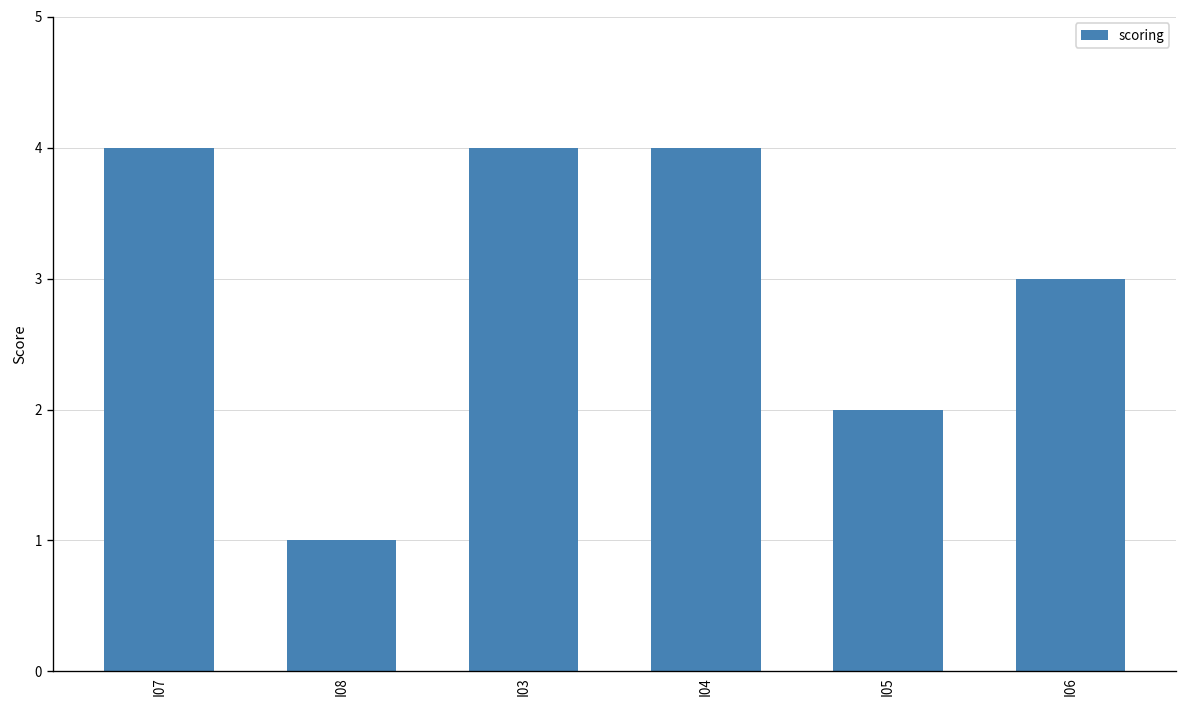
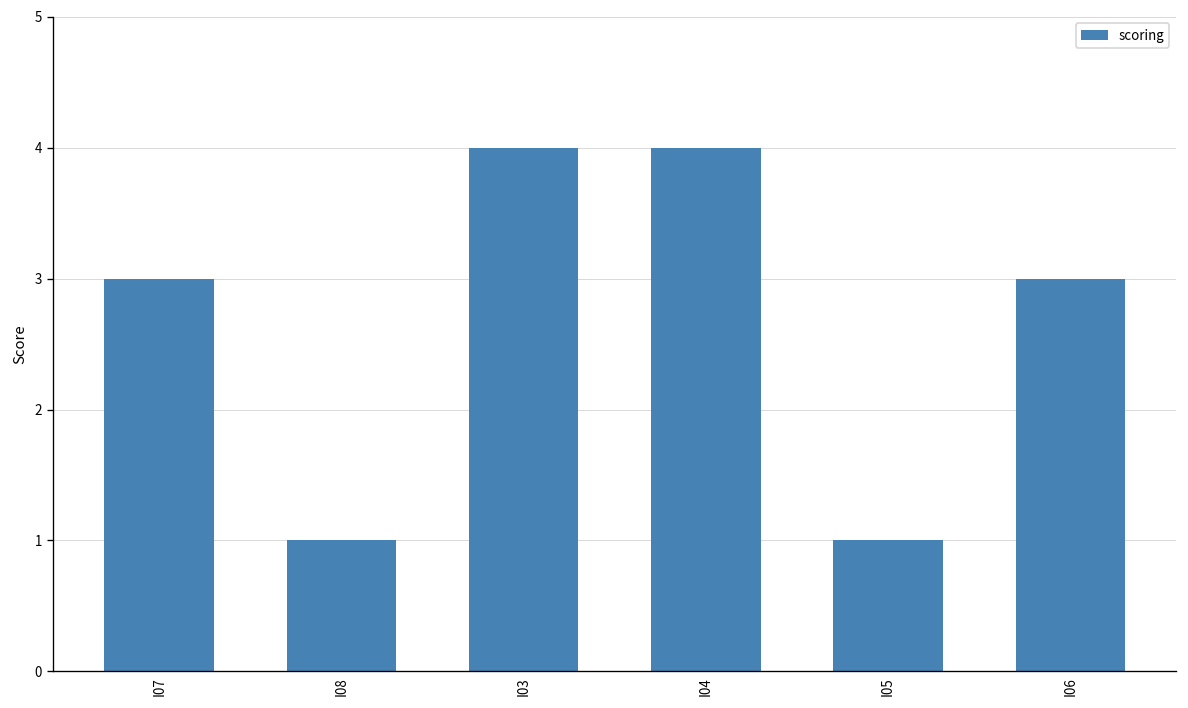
  {
-   "I07": 4,
+   "I07": 3,
    "I08": 1,
    "I03": 4,
    "I04": 4,
-   "I05": 2,
+   "I05": 1,
    "I06": 3
  }
